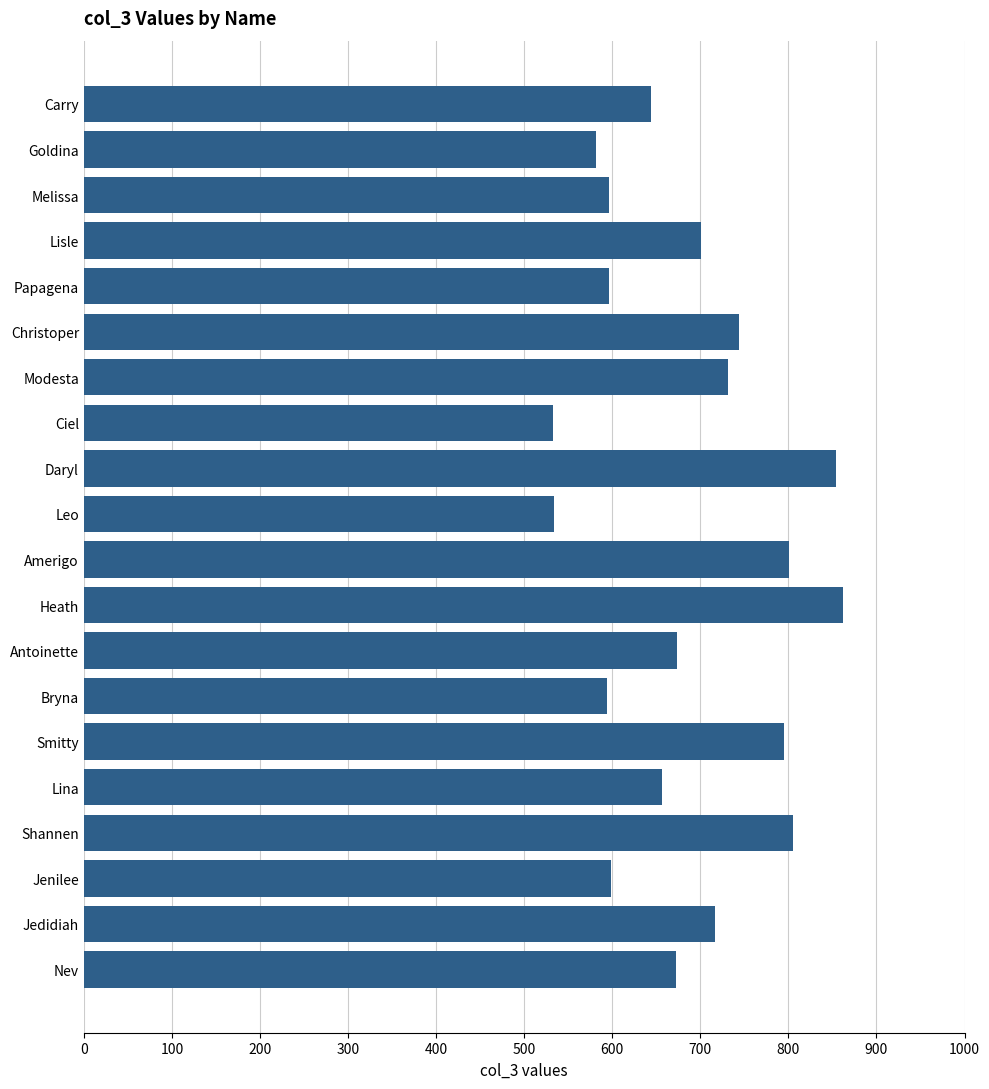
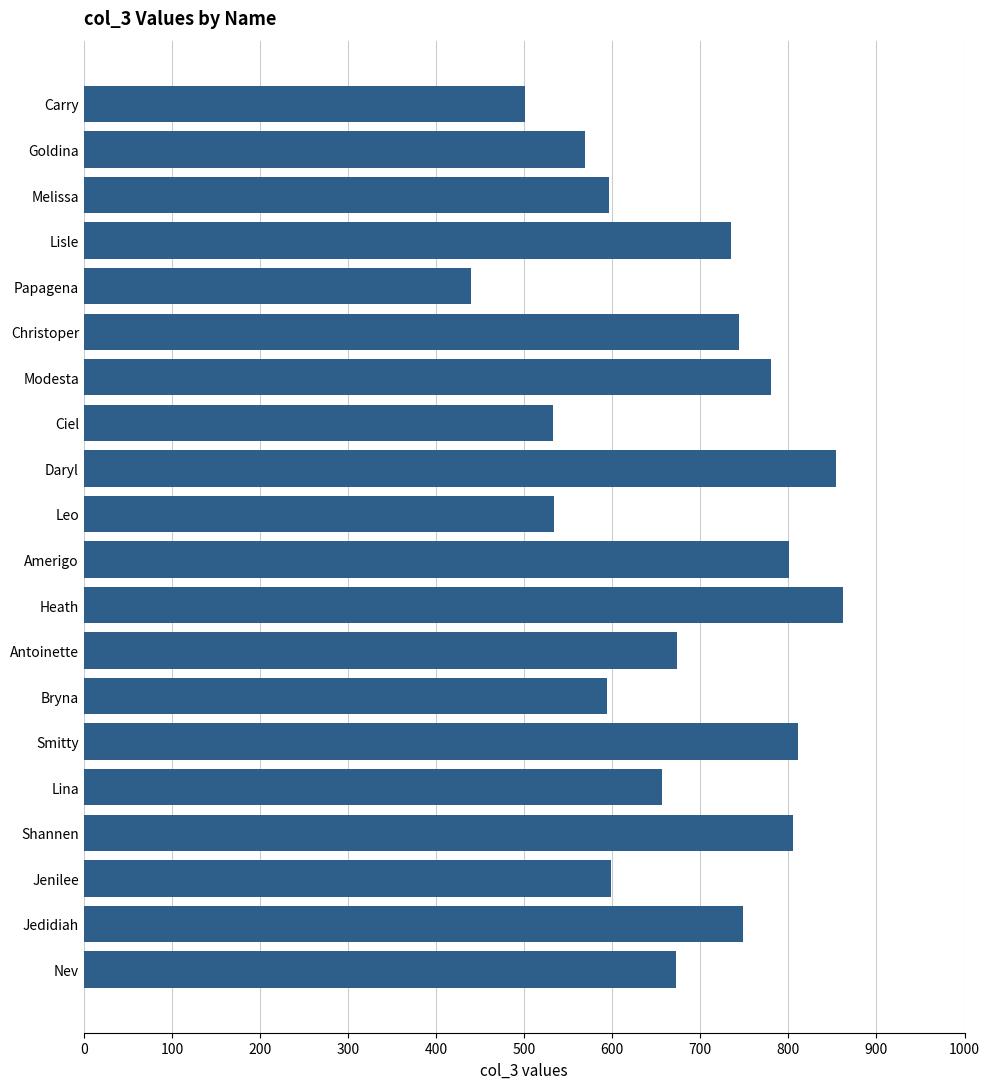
  {
-   "Carry": 640,
-   "Goldina": 580,
+   "Carry": 500,
+   "Goldina": 570,
    "Melissa": 600,
-   "Lisle": 700,
-   "Papagena": 600,
+   "Lisle": 730,
+   "Papagena": 440,
    "Christoper": 740,
-   "Modesta": 730,
+   "Modesta": 780,
    "Ciel": 530,
    "Daryl": 850,
    "Leo": 530,
    "Amerigo": 800,
    "Heath": 860,
    "Antoinette": 670,
    "Bryna": 590,
-   "Smitty": 790,
+   "Smitty": 810,
    "Lina": 660,
    "Shannen": 810,
    "Jenilee": 600,
-   "Jedidiah": 720,
+   "Jedidiah": 750,
    "Nev": 670
  }
